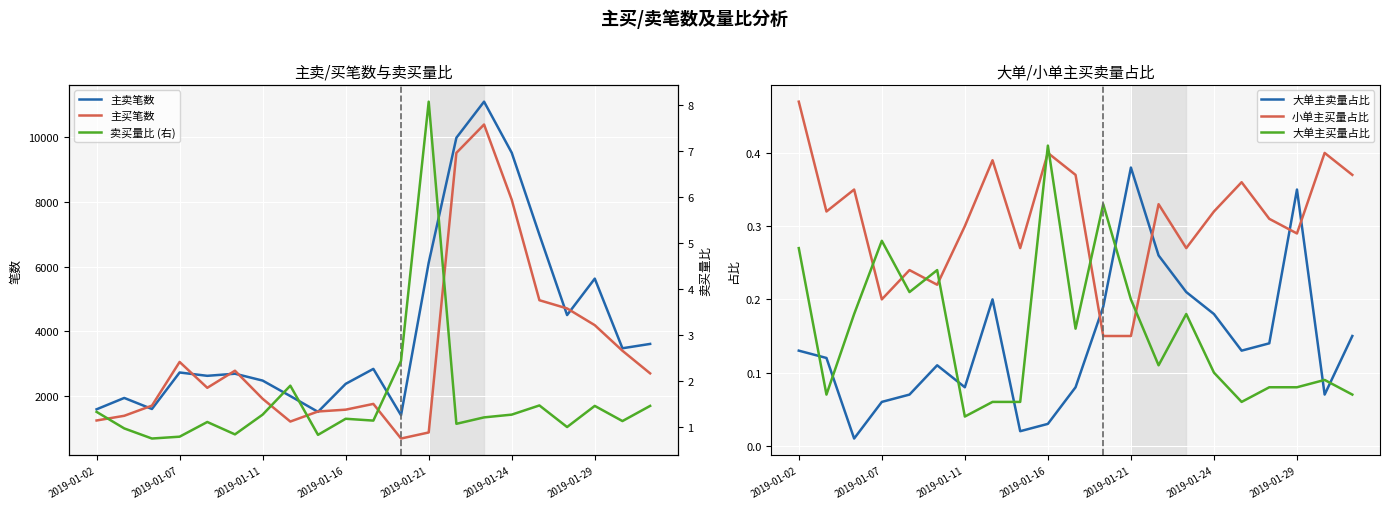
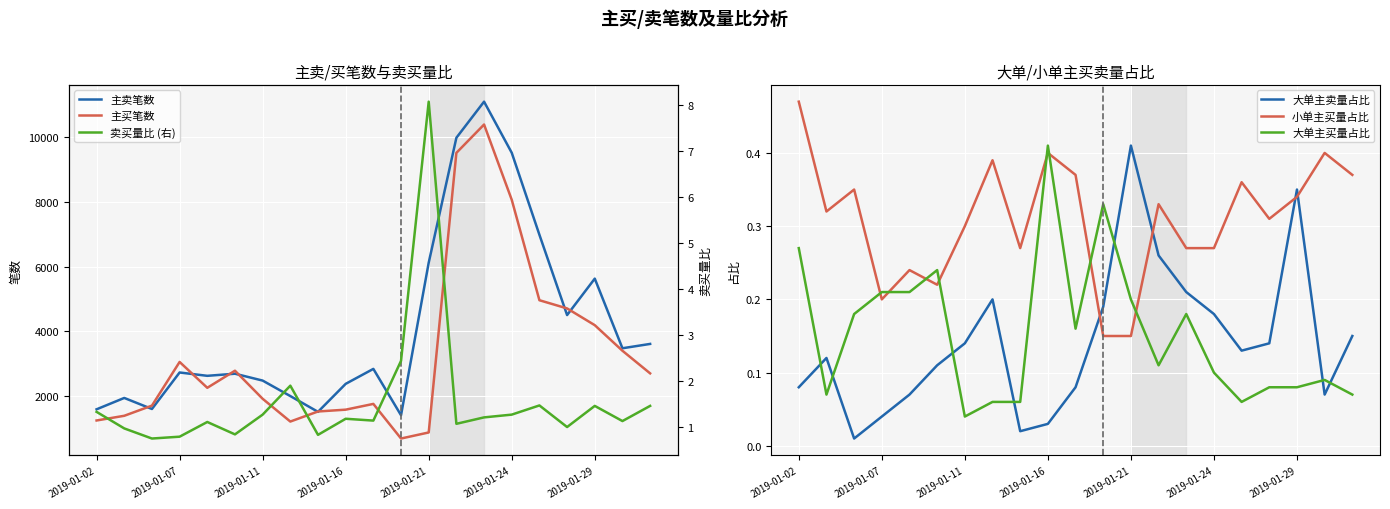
  {
    "大单/小单主买卖量占比": {
      "大单主卖量占比": {
-       "2019-01-02": 0.13,
-       "2019-01-07": 0.06,
-       "2019-01-11": 0.08,
+       "2019-01-02": 0.08,
+       "2019-01-07": 0.04,
+       "2019-01-11": 0.14,
        "2019-01-16": 0.03,
-       "2019-01-21": 0.38,
+       "2019-01-21": 0.41,
        "2019-01-24": 0.18,
        "2019-01-29": 0.35
      },
      "小单主买量占比": {
        "2019-01-02": 0.47,
        "2019-01-07": 0.20,
        "2019-01-11": 0.30,
        "2019-01-16": 0.40,
        "2019-01-21": 0.15,
-       "2019-01-24": 0.32,
-       "2019-01-29": 0.29
+       "2019-01-24": 0.27,
+       "2019-01-29": 0.34
      },
      "大单主买量占比": {
        "2019-01-02": 0.27,
-       "2019-01-07": 0.28,
+       "2019-01-07": 0.21,
        "2019-01-11": 0.04,
        "2019-01-16": 0.41,
        "2019-01-21": 0.20,
        "2019-01-24": 0.10,
        "2019-01-29": 0.08
      }
    }
  }
